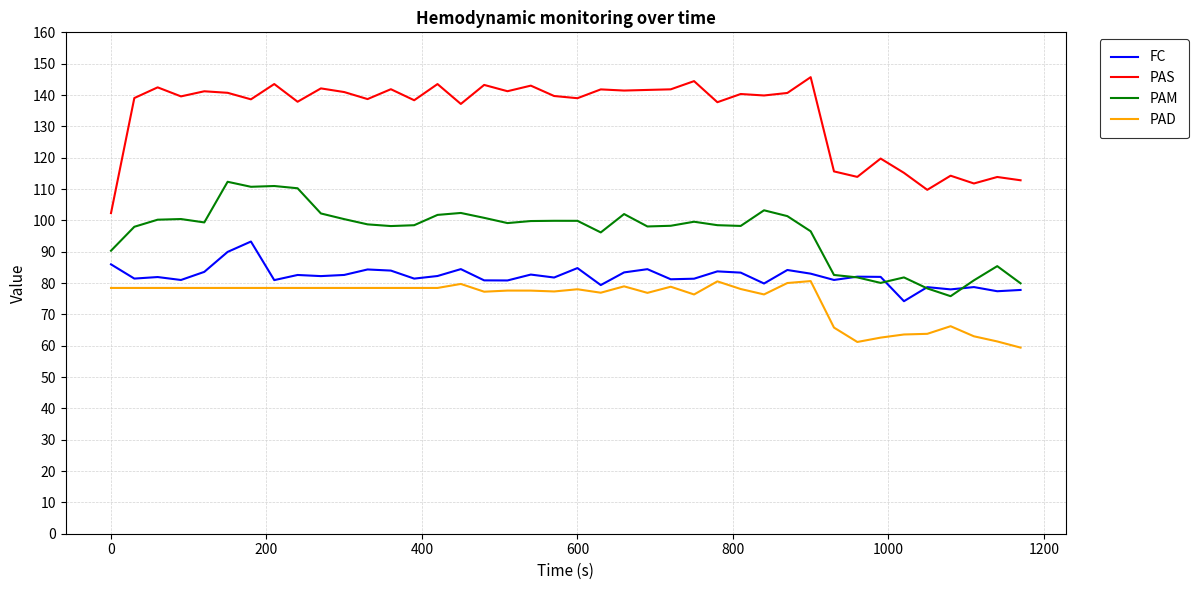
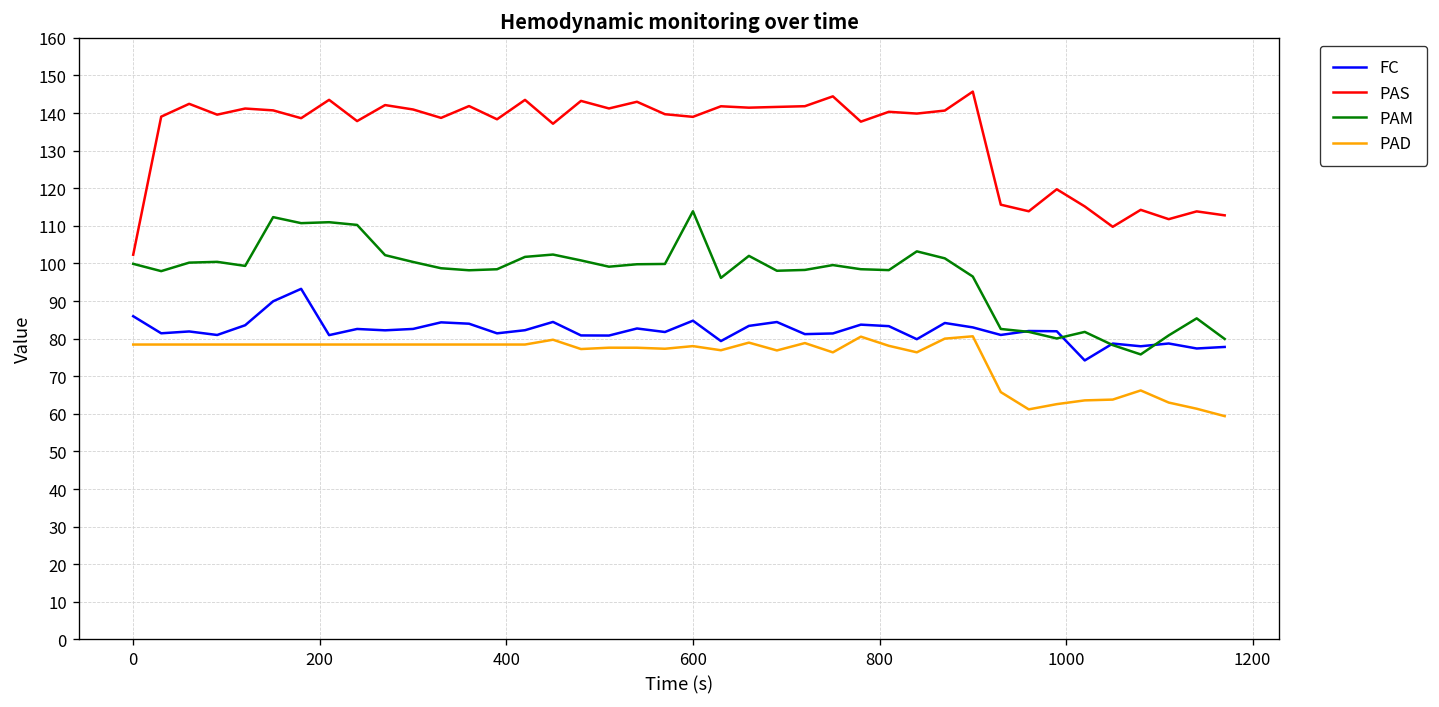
  {
    "FC": {
      "0": 86,
      "600": 85
    },
    "PAS": {
      "0": 102,
      "600": 139
    },
    "PAM": {
-     "0": 90,
-     "600": 100
+     "0": 100,
+     "600": 114
    },
    "PAD": {
      "0": 78,
      "600": 78
    }
  }
